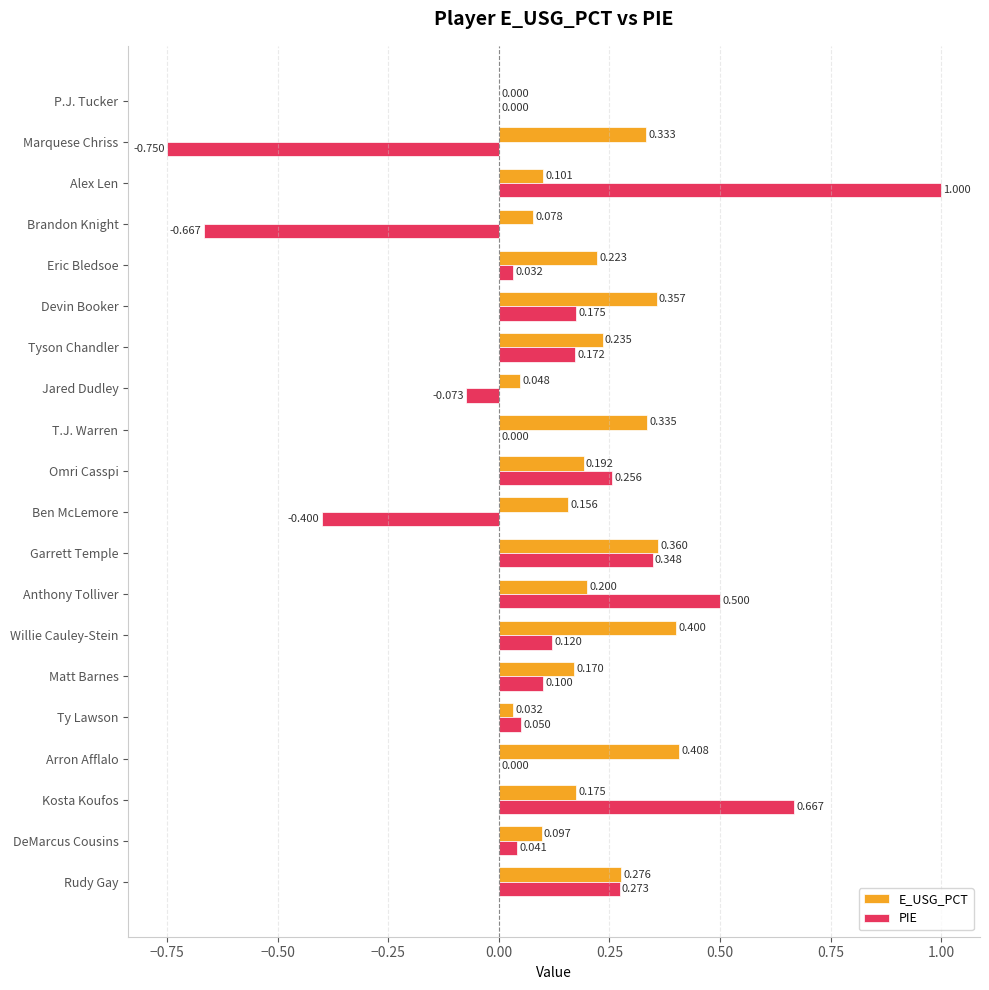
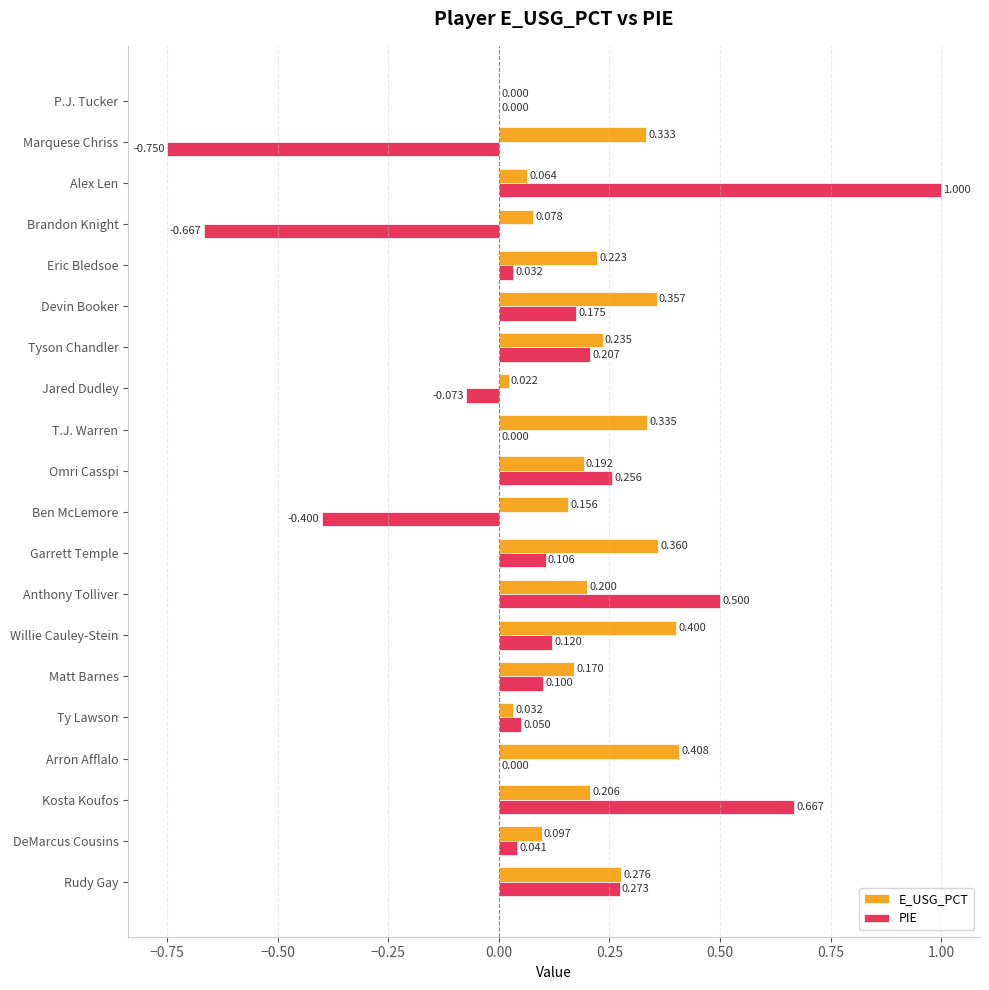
  {
    "E_USG_PCT": {
      "P.J. Tucker": 0.000,
      "Marquese Chriss": 0.333,
-     "Alex Len": 0.101,
+     "Alex Len": 0.064,
      "Brandon Knight": 0.078,
      "Eric Bledsoe": 0.223,
      "Devin Booker": 0.357,
      "Tyson Chandler": 0.235,
-     "Jared Dudley": 0.048,
+     "Jared Dudley": 0.022,
      "T.J. Warren": 0.335,
      "Omri Casspi": 0.192,
      "Ben McLemore": 0.156,
      "Garrett Temple": 0.360,
      "Anthony Tolliver": 0.200,
      "Willie Cauley-Stein": 0.400,
      "Matt Barnes": 0.170,
      "Ty Lawson": 0.032,
      "Arron Afflalo": 0.408,
-     "Kosta Koufos": 0.175,
+     "Kosta Koufos": 0.206,
      "DeMarcus Cousins": 0.097,
      "Rudy Gay": 0.276
    },
    "PIE": {
      "P.J. Tucker": 0.000,
      "Marquese Chriss": -0.750,
      "Alex Len": 1.000,
      "Brandon Knight": -0.667,
      "Eric Bledsoe": 0.032,
      "Devin Booker": 0.175,
-     "Tyson Chandler": 0.172,
+     "Tyson Chandler": 0.207,
      "Jared Dudley": -0.073,
      "T.J. Warren": 0.000,
      "Omri Casspi": 0.256,
      "Ben McLemore": -0.400,
-     "Garrett Temple": 0.348,
+     "Garrett Temple": 0.106,
      "Anthony Tolliver": 0.500,
      "Willie Cauley-Stein": 0.120,
      "Matt Barnes": 0.100,
      "Ty Lawson": 0.050,
      "Arron Afflalo": 0.000,
      "Kosta Koufos": 0.667,
      "DeMarcus Cousins": 0.041,
      "Rudy Gay": 0.273
    }
  }
